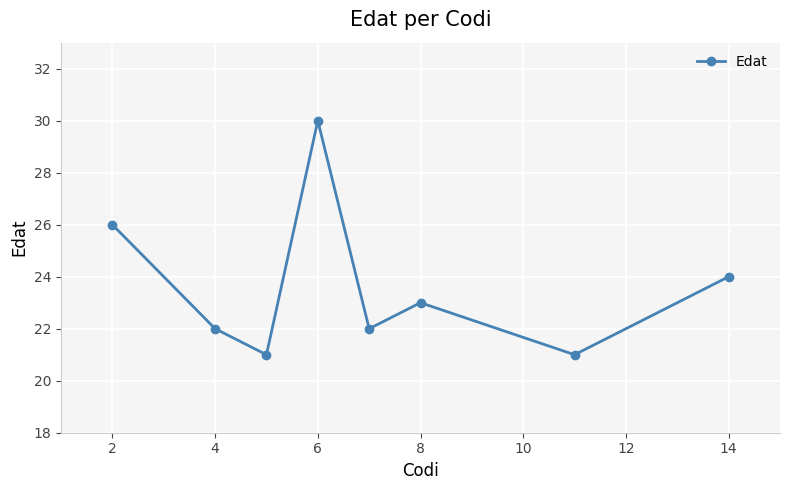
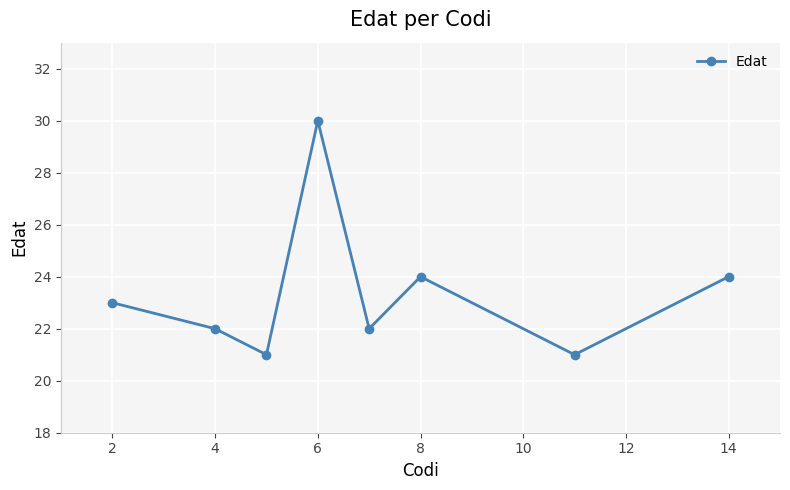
  {
-   "2": 26,
+   "2": 23,
    "4": 22,
    "6": 30,
-   "8": 23,
+   "8": 24,
    "14": 24
  }
